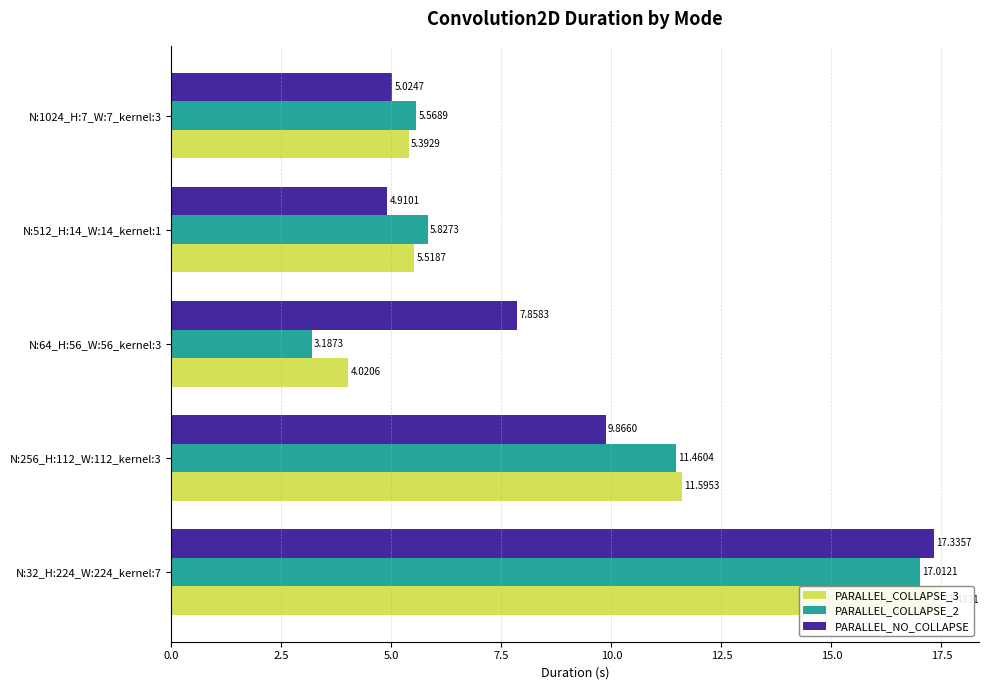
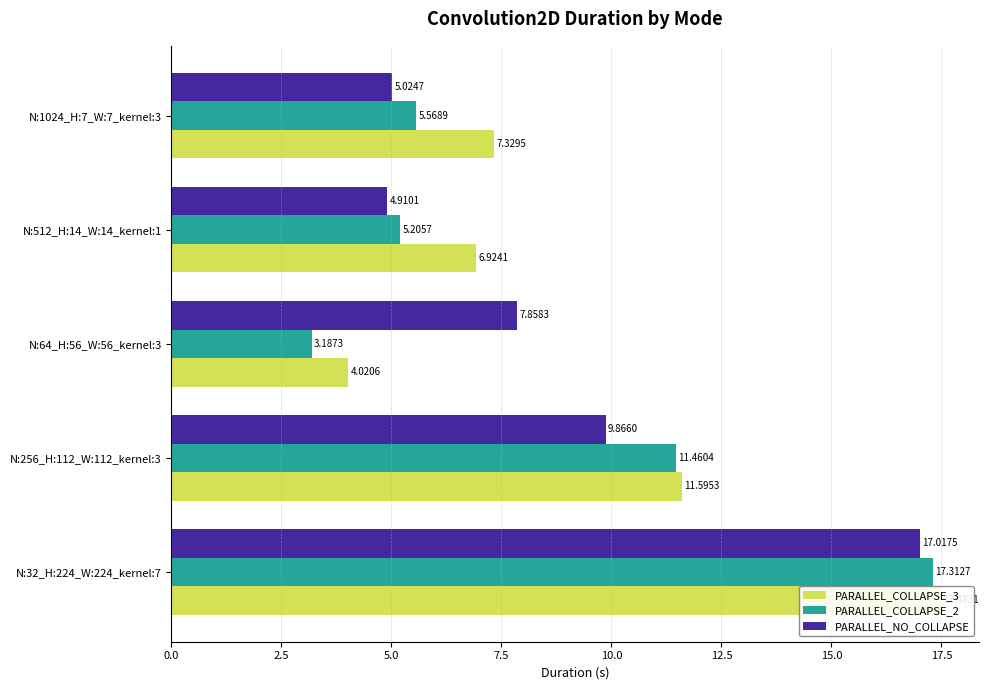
  {
    "PARALLEL_COLLAPSE_3": {
-     "N:1024_H:7_W:7_kernel:3": 5.3929,
-     "N:512_H:14_W:14_kernel:1": 5.5187,
+     "N:1024_H:7_W:7_kernel:3": 7.3295,
+     "N:512_H:14_W:14_kernel:1": 6.9241,
      "N:64_H:56_W:56_kernel:3": 4.0206,
      "N:256_H:112_W:112_kernel:3": 11.5953
    },
    "PARALLEL_COLLAPSE_2": {
      "N:1024_H:7_W:7_kernel:3": 5.5689,
-     "N:512_H:14_W:14_kernel:1": 5.8273,
+     "N:512_H:14_W:14_kernel:1": 5.2057,
      "N:64_H:56_W:56_kernel:3": 3.1873,
      "N:256_H:112_W:112_kernel:3": 11.4604,
-     "N:32_H:224_W:224_kernel:7": 17.0121
+     "N:32_H:224_W:224_kernel:7": 17.3127
    },
    "PARALLEL_NO_COLLAPSE": {
      "N:1024_H:7_W:7_kernel:3": 5.0247,
      "N:512_H:14_W:14_kernel:1": 4.9101,
      "N:64_H:56_W:56_kernel:3": 7.8583,
      "N:256_H:112_W:112_kernel:3": 9.8660,
-     "N:32_H:224_W:224_kernel:7": 17.3357
+     "N:32_H:224_W:224_kernel:7": 17.0175
    }
  }
